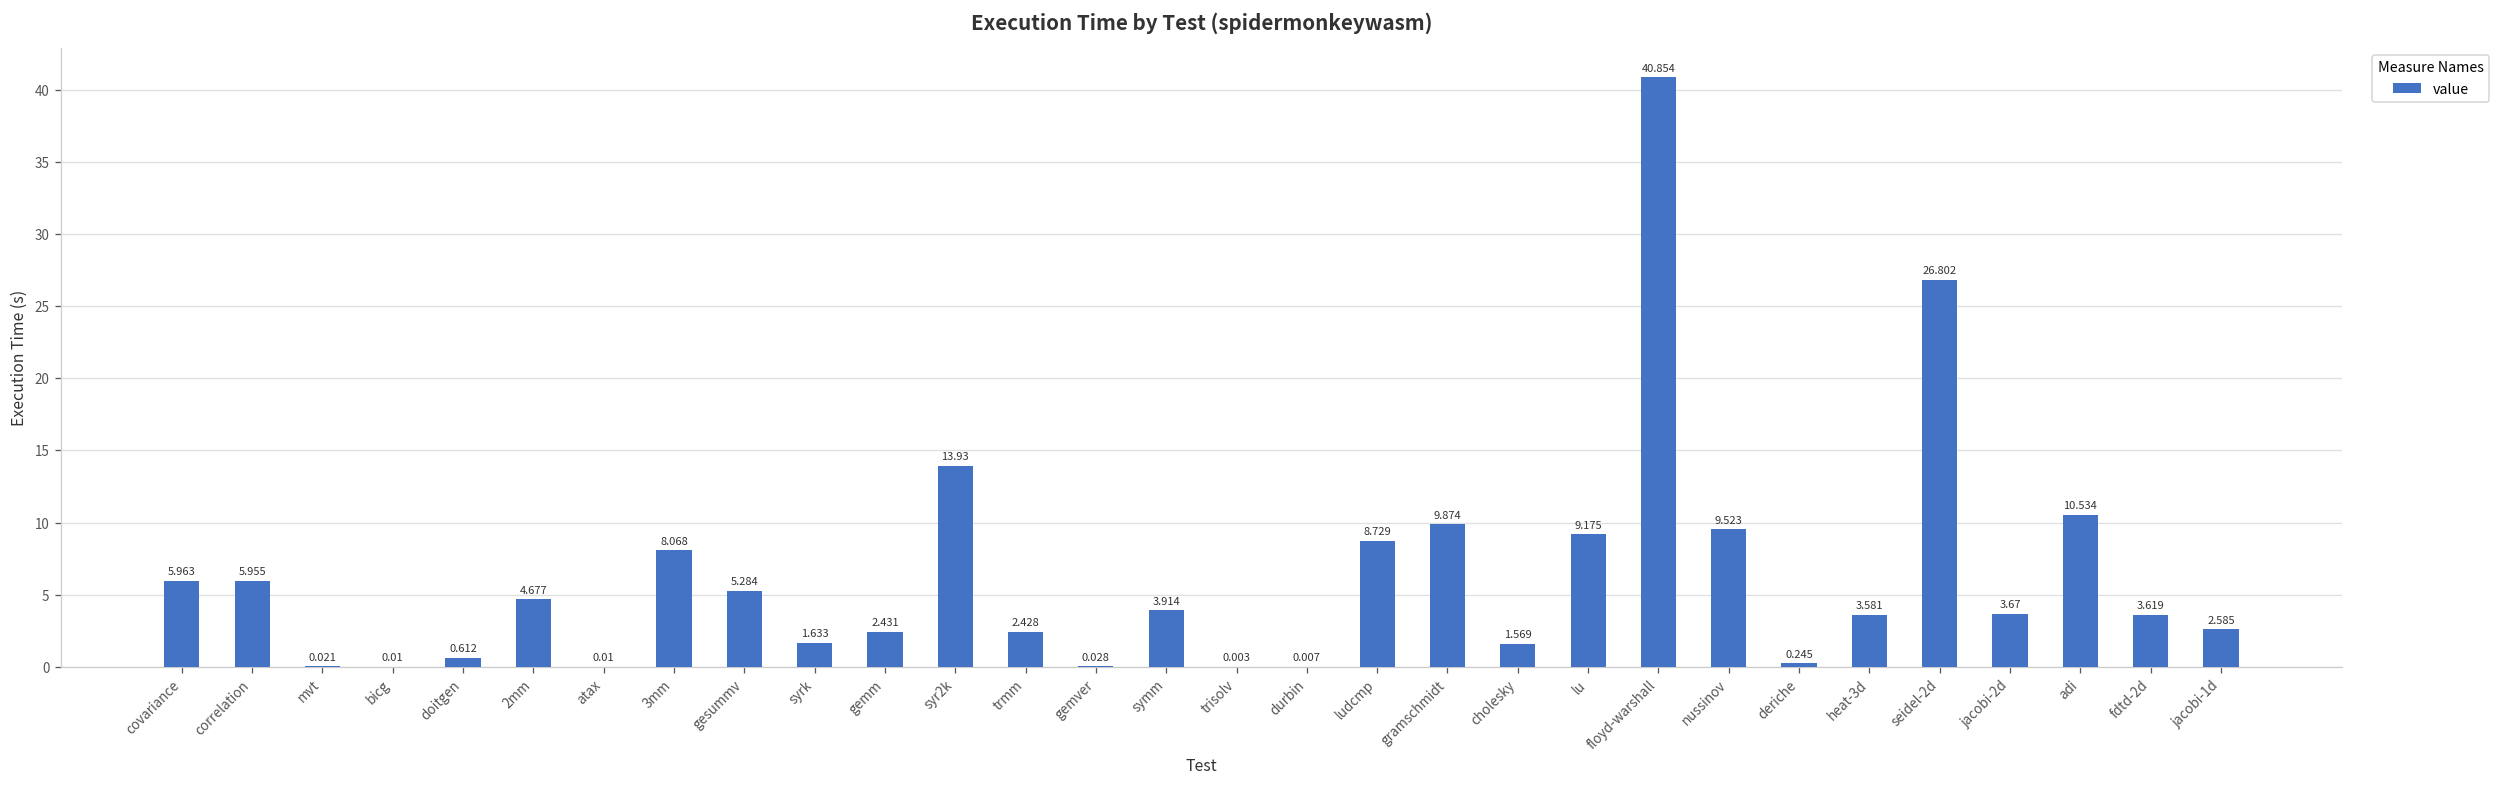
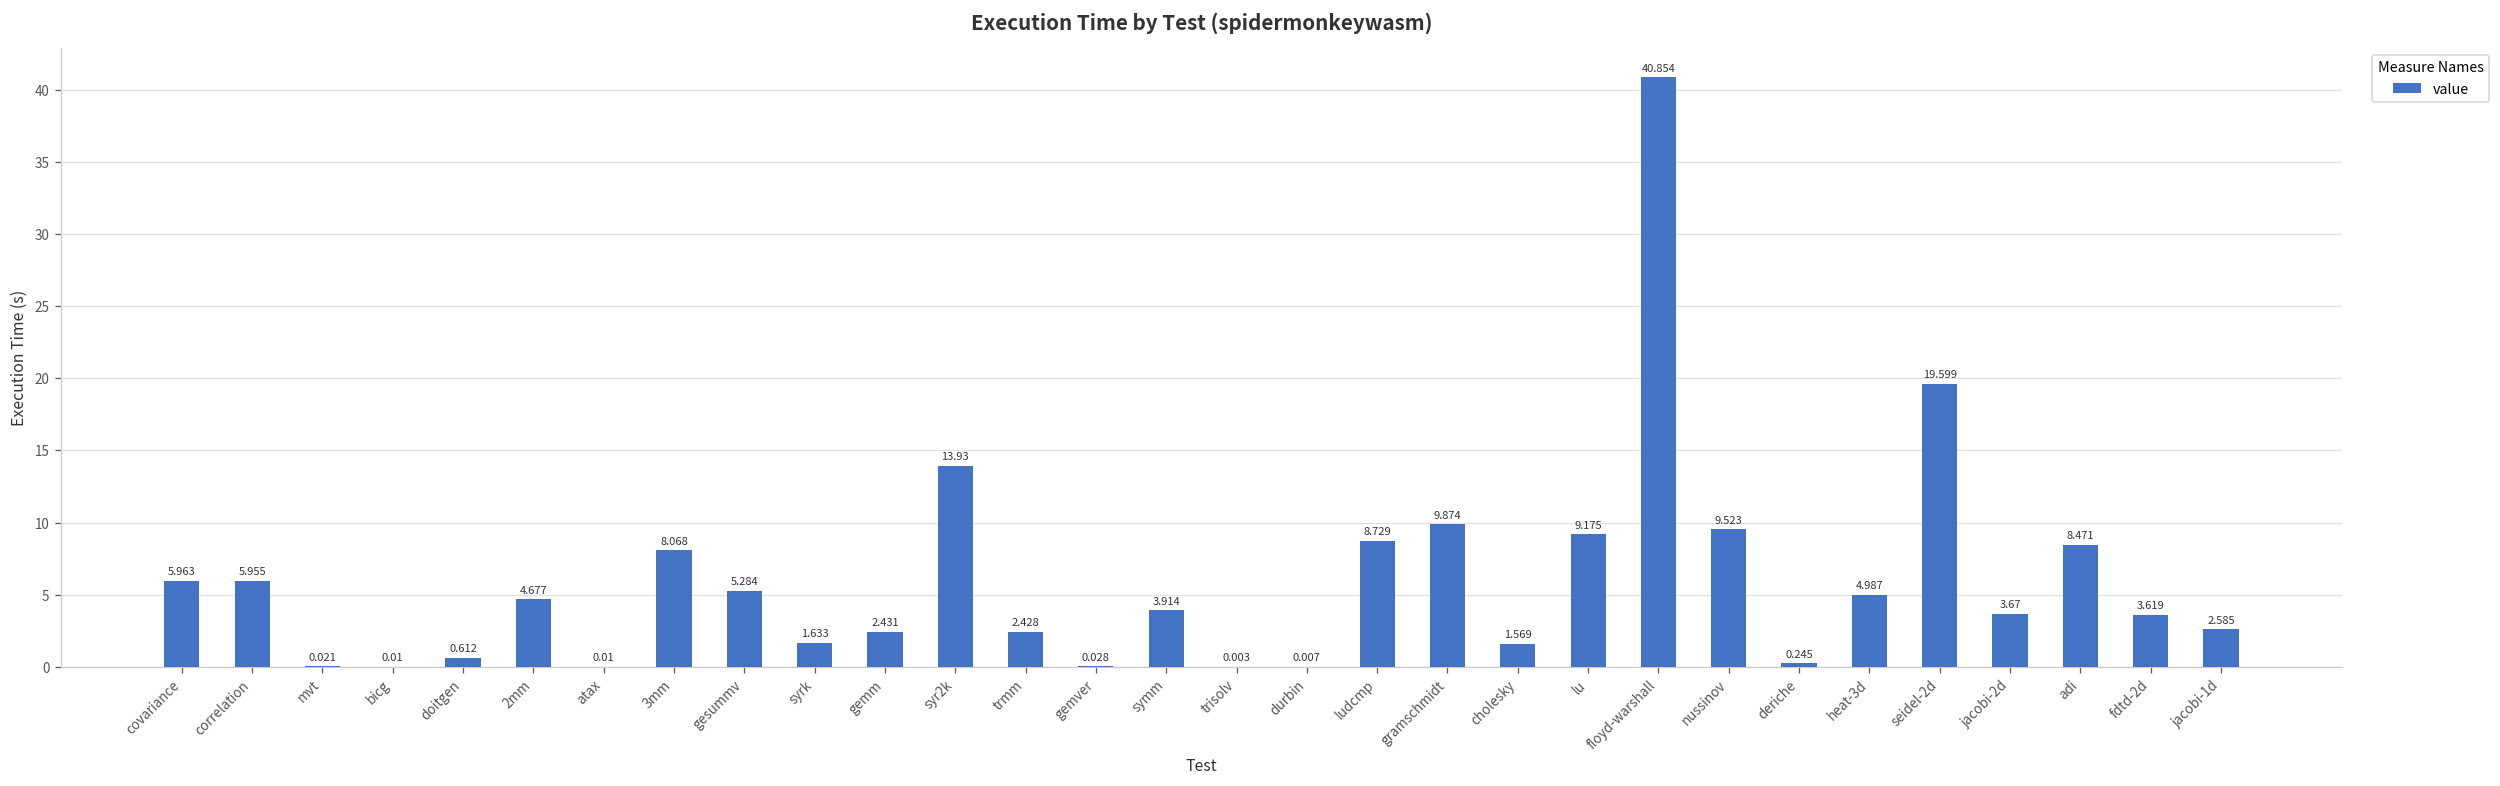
  {
    "covariance": 5.963,
    "correlation": 5.955,
    "mvt": 0.021,
    "bicg": 0.01,
    "doitgen": 0.612,
    "2mm": 4.677,
    "atax": 0.01,
    "3mm": 8.068,
    "gesummv": 5.284,
    "syrk": 1.633,
    "gemm": 2.431,
    "syr2k": 13.93,
    "trmm": 2.428,
    "gemver": 0.028,
    "symm": 3.914,
    "trisolv": 0.003,
    "durbin": 0.007,
    "ludcmp": 8.729,
    "gramschmidt": 9.874,
    "cholesky": 1.569,
    "lu": 9.175,
    "floyd-warshall": 40.854,
    "nussinov": 9.523,
    "deriche": 0.245,
-   "heat-3d": 3.581,
-   "seidel-2d": 26.802,
+   "heat-3d": 4.987,
+   "seidel-2d": 19.599,
    "jacobi-2d": 3.67,
-   "adi": 10.534,
+   "adi": 8.471,
    "fdtd-2d": 3.619,
    "jacobi-1d": 2.585
  }
